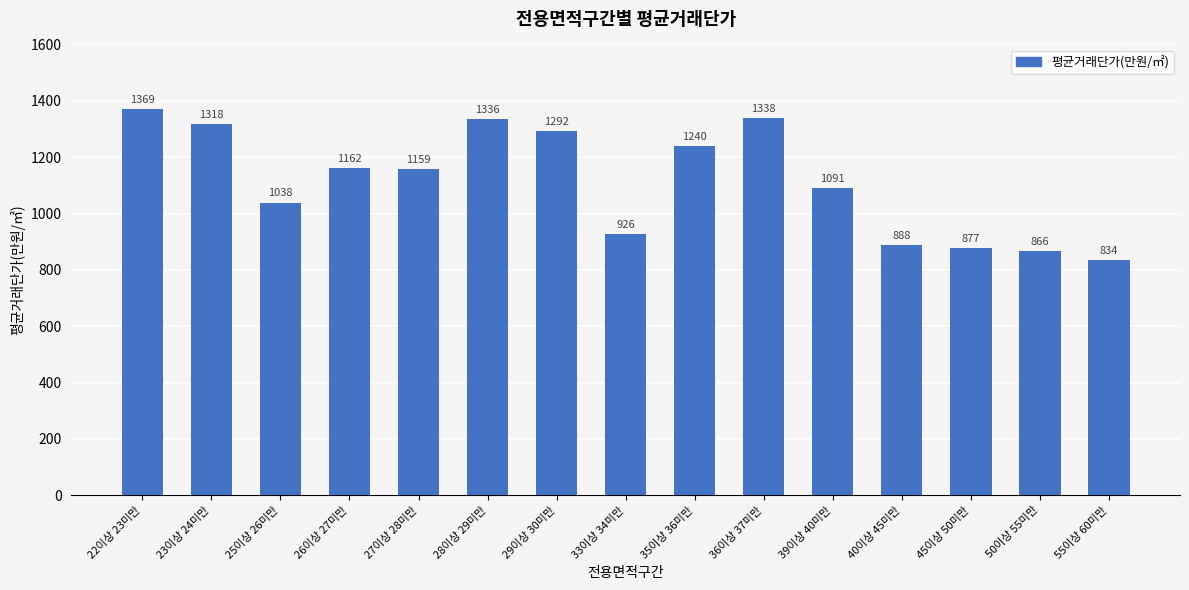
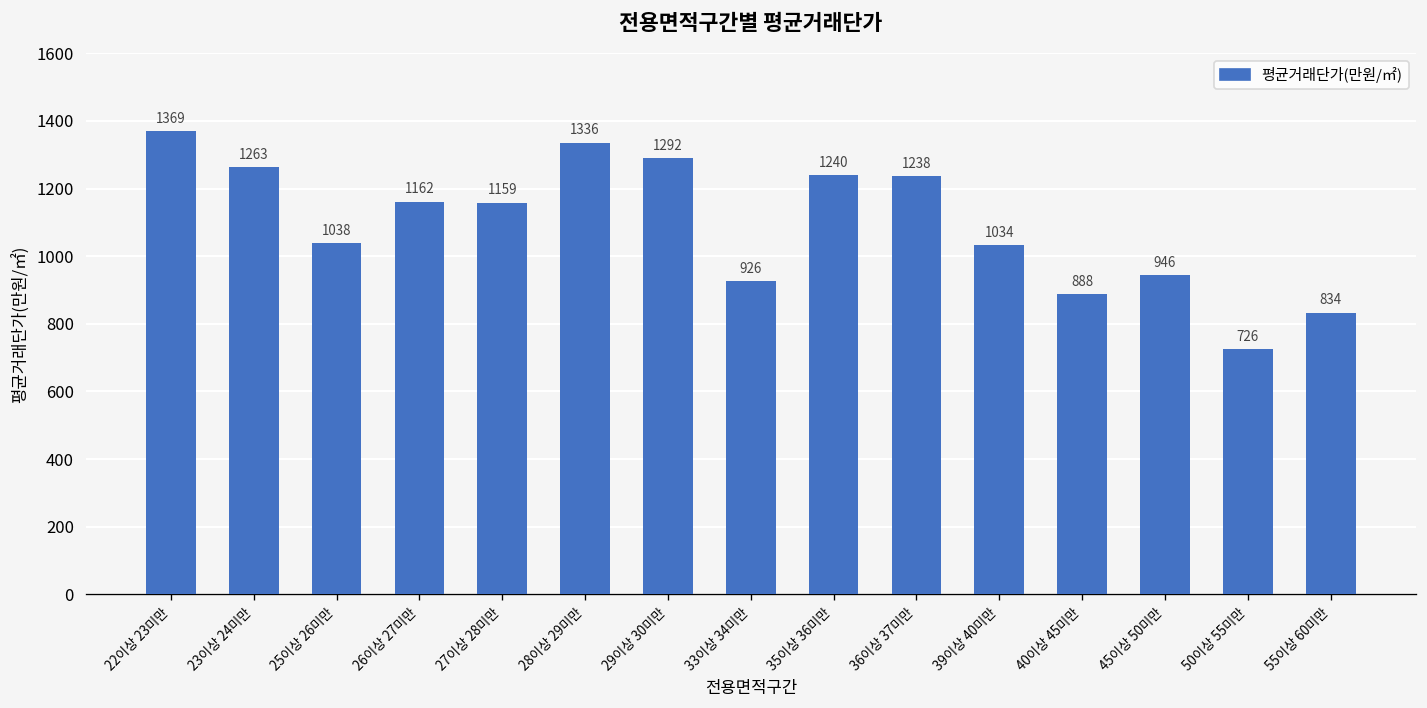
  {
    "22이상 23미만": 1369,
-   "23이상 24미만": 1318,
+   "23이상 24미만": 1263,
    "25이상 26미만": 1038,
    "26이상 27미만": 1162,
    "27이상 28미만": 1159,
    "28이상 29미만": 1336,
    "29이상 30미만": 1292,
    "33이상 34미만": 926,
    "35이상 36미만": 1240,
-   "36이상 37미만": 1338,
-   "39이상 40미만": 1091,
+   "36이상 37미만": 1238,
+   "39이상 40미만": 1034,
    "40이상 45미만": 888,
-   "45이상 50미만": 877,
-   "50이상 55미만": 866,
+   "45이상 50미만": 946,
+   "50이상 55미만": 726,
    "55이상 60미만": 834
  }
